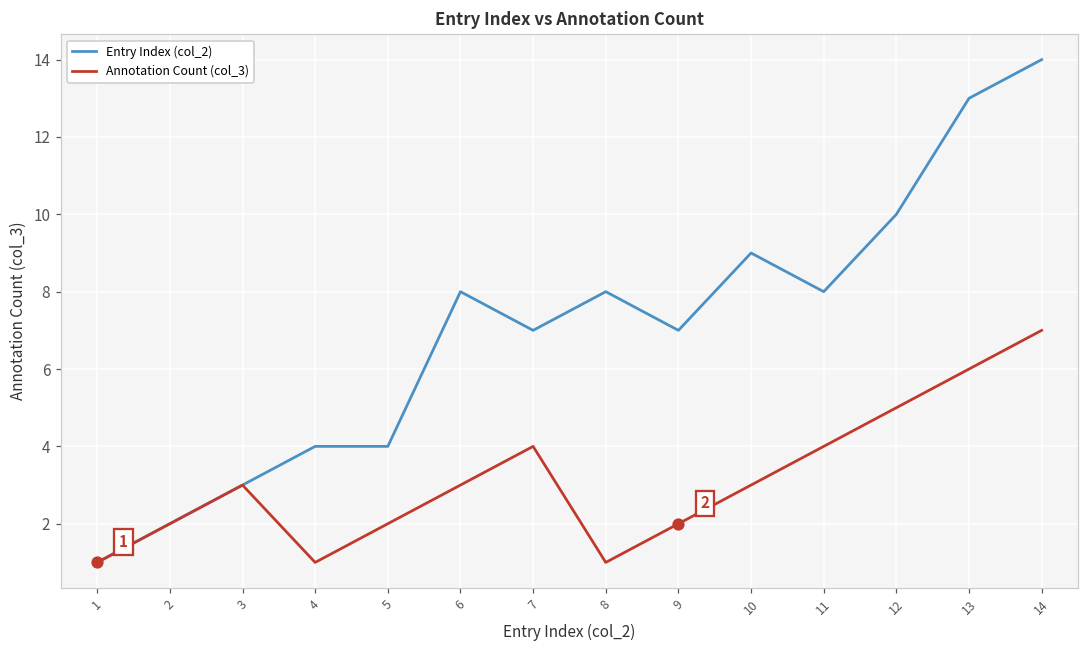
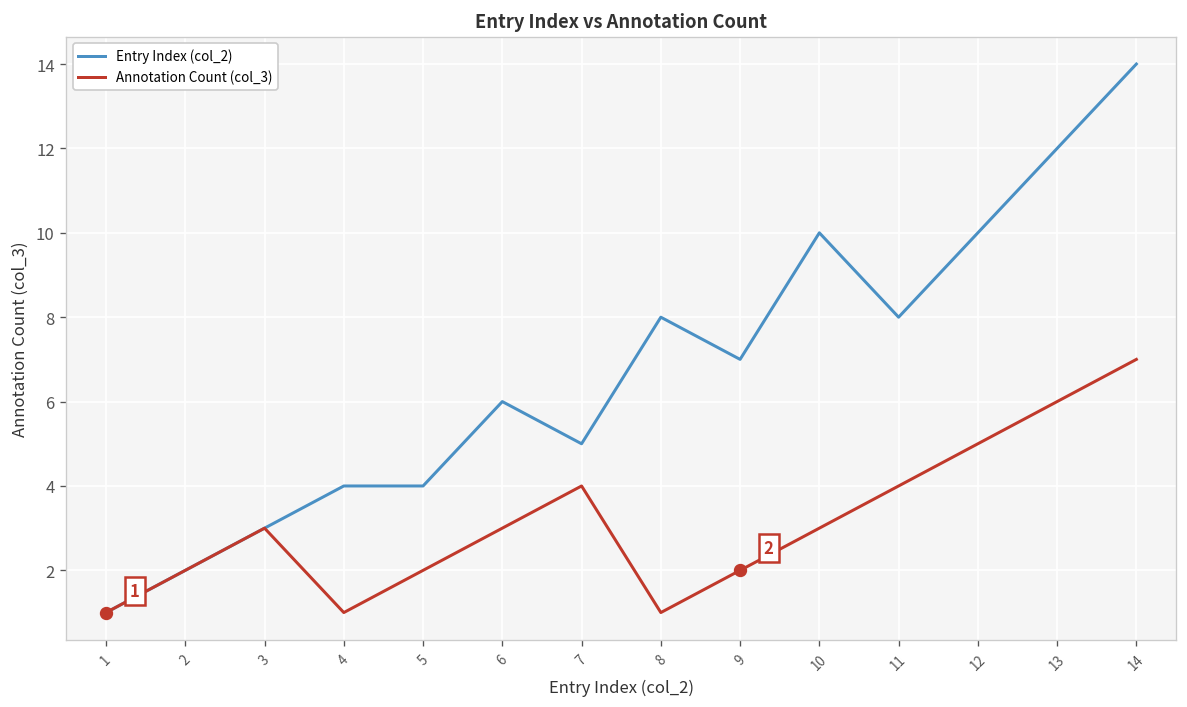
  {
    "Entry Index (col_2)": {
      "4": 4,
      "5": 4,
-     "6": 8,
-     "7": 7,
+     "6": 6,
+     "7": 5,
      "8": 8,
      "9": 7,
-     "10": 9,
+     "10": 10,
      "11": 8,
      "12": 10,
-     "13": 13,
+     "13": 12,
      "14": 14
    }
  }
